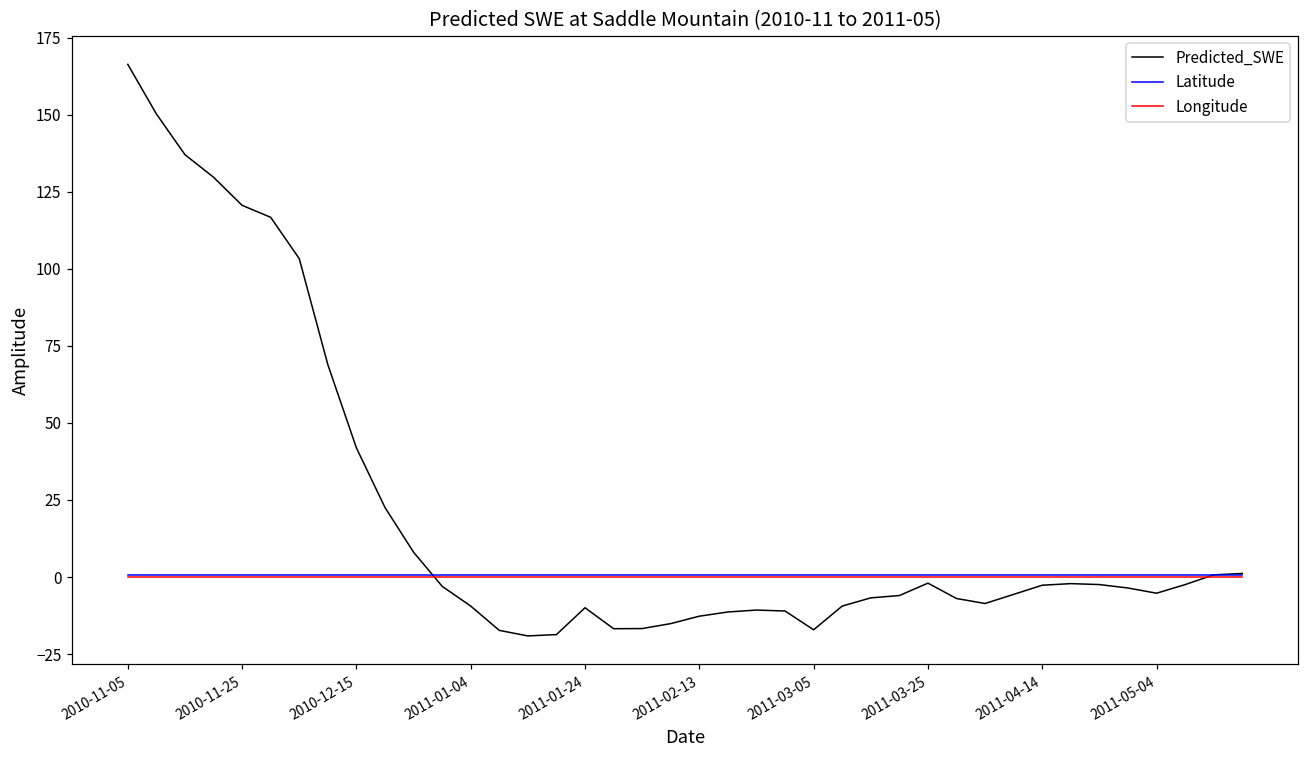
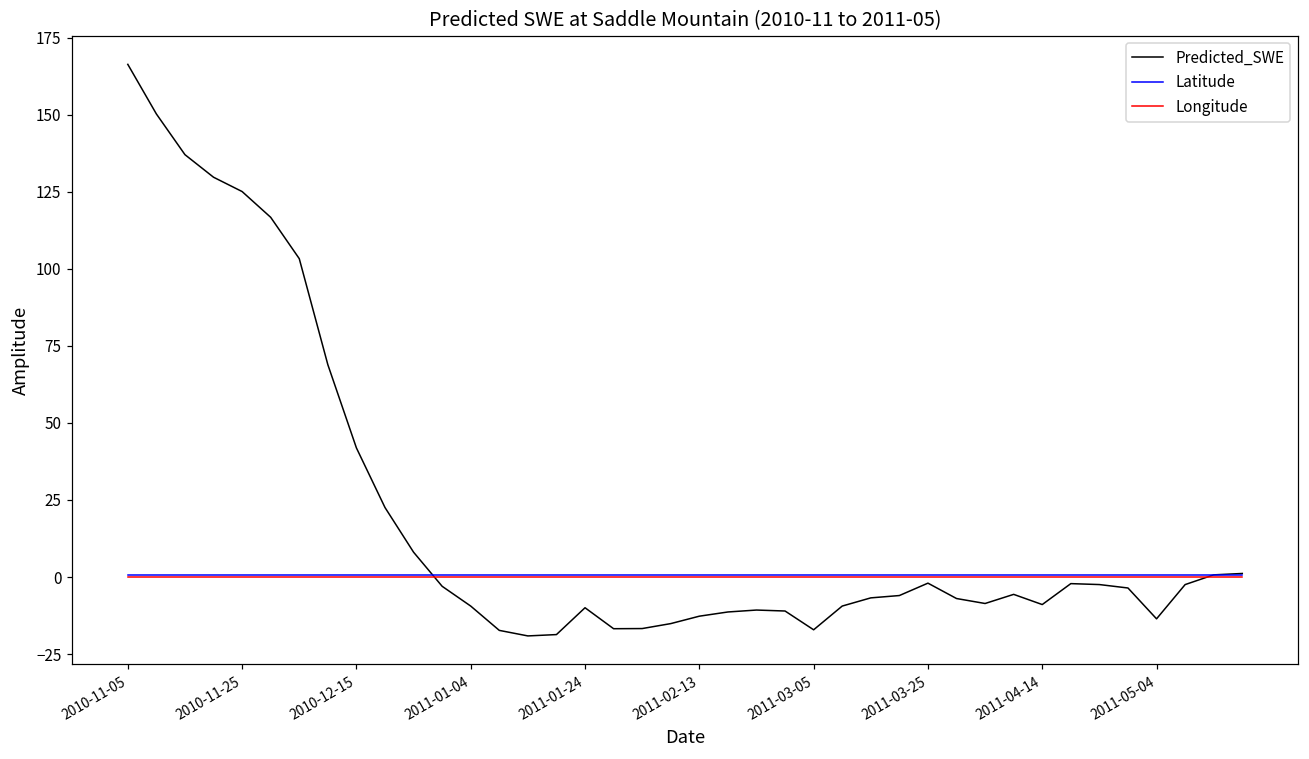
  {
    "Predicted_SWE": {
      "2010-11-05": 166,
-     "2010-11-25": 121,
+     "2010-11-25": 125,
      "2010-12-15": 42,
      "2011-01-04": -9,
      "2011-01-24": -10,
      "2011-02-13": -13,
      "2011-03-05": -17,
      "2011-03-25": -2,
-     "2011-04-14": -3,
-     "2011-05-04": -5
+     "2011-04-14": -9,
+     "2011-05-04": -14
    }
  }
